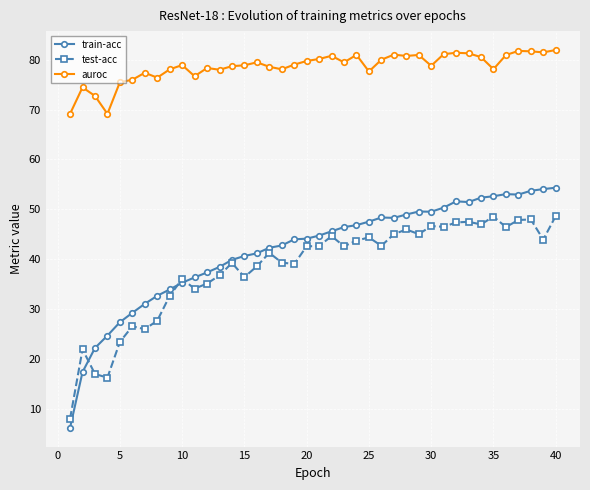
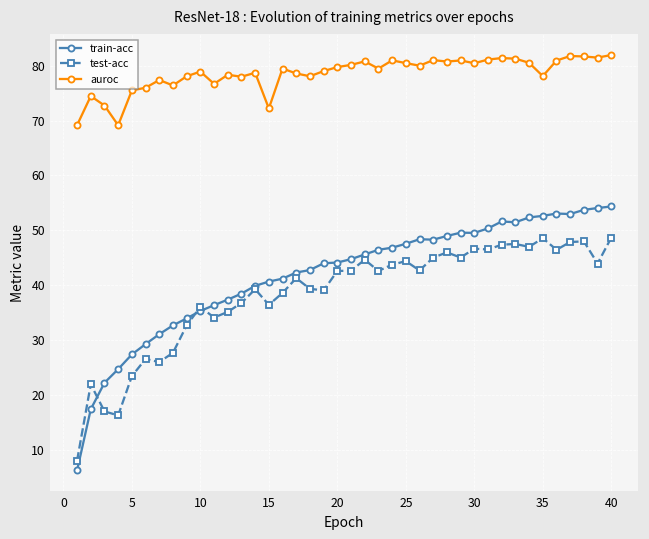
  {
    "auroc": {
      "10": 79,
-     "15": 79,
+     "15": 72,
      "20": 80,
-     "25": 78,
-     "30": 79,
+     "25": 80,
+     "30": 80,
      "35": 78,
      "40": 82
    }
  }
